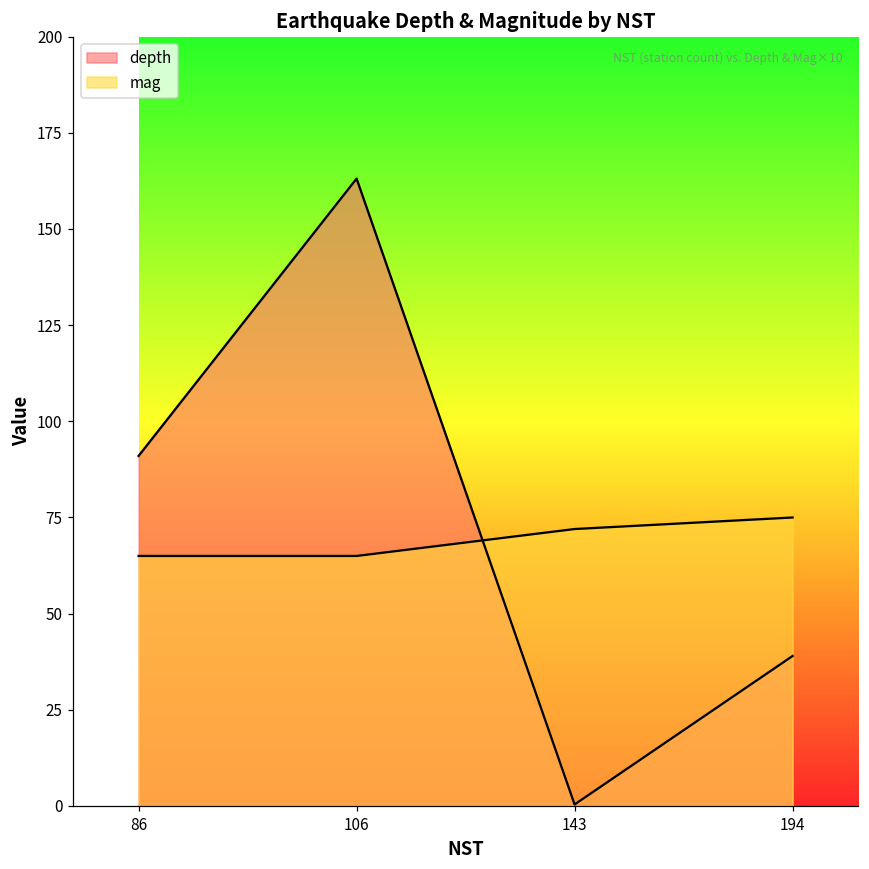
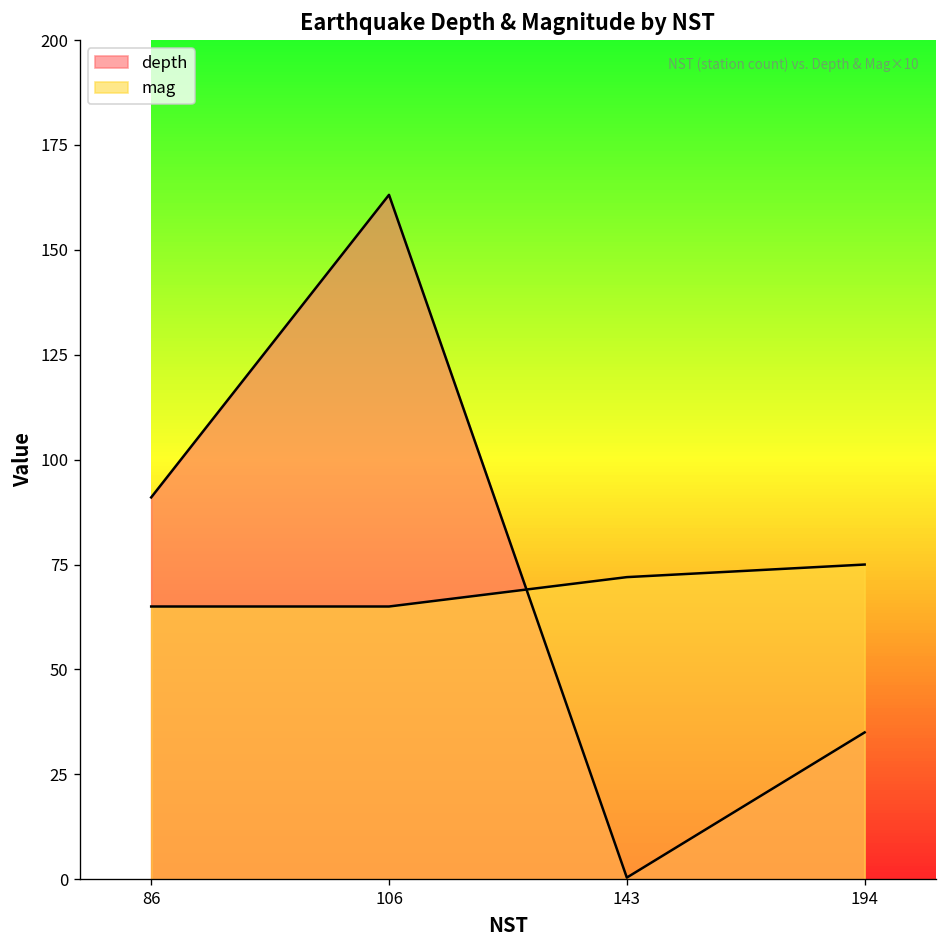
  {
    "depth": {
      "86": 91,
      "106": 163,
      "143": 0,
-     "194": 39
+     "194": 35
    },
    "mag": {
      "86": 65,
      "106": 65,
      "143": 72,
      "194": 75
    }
  }
